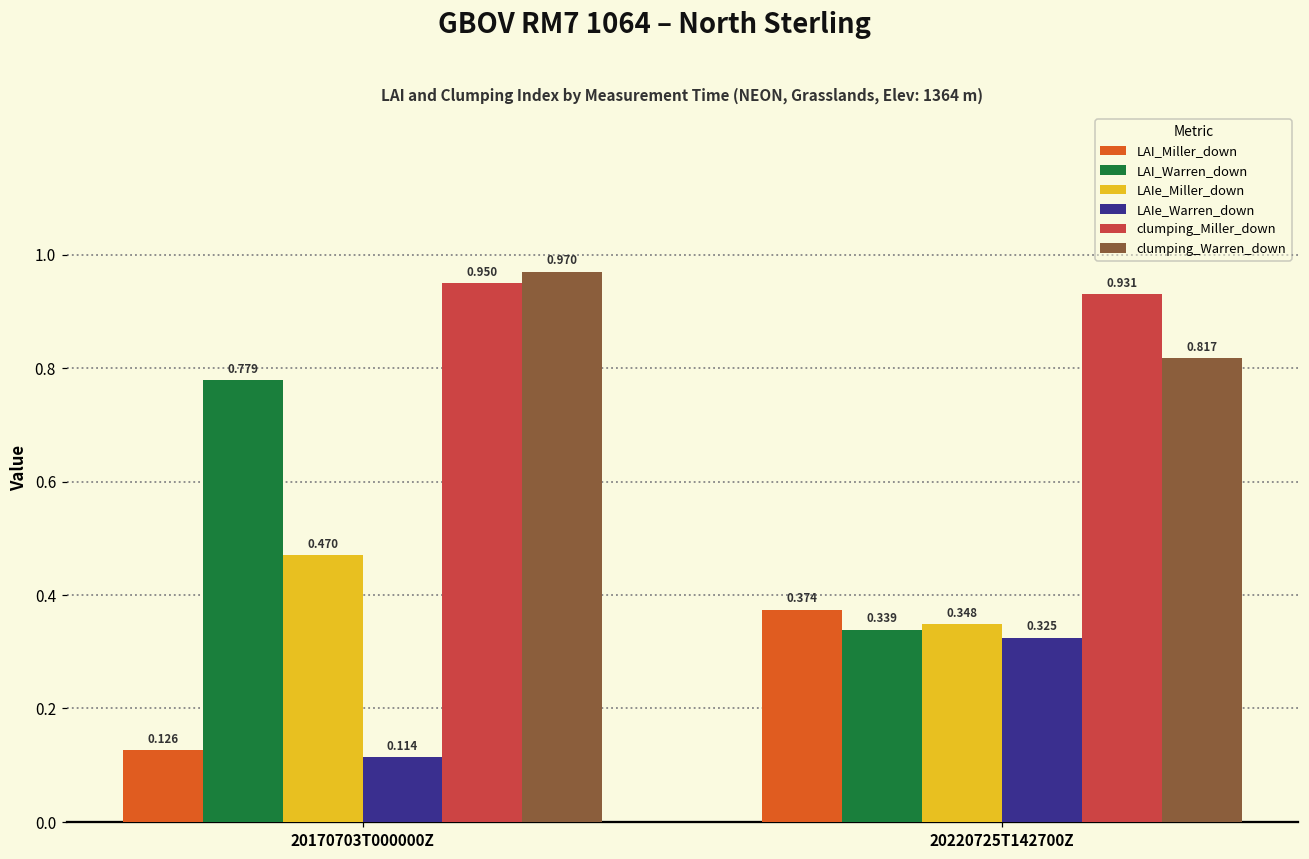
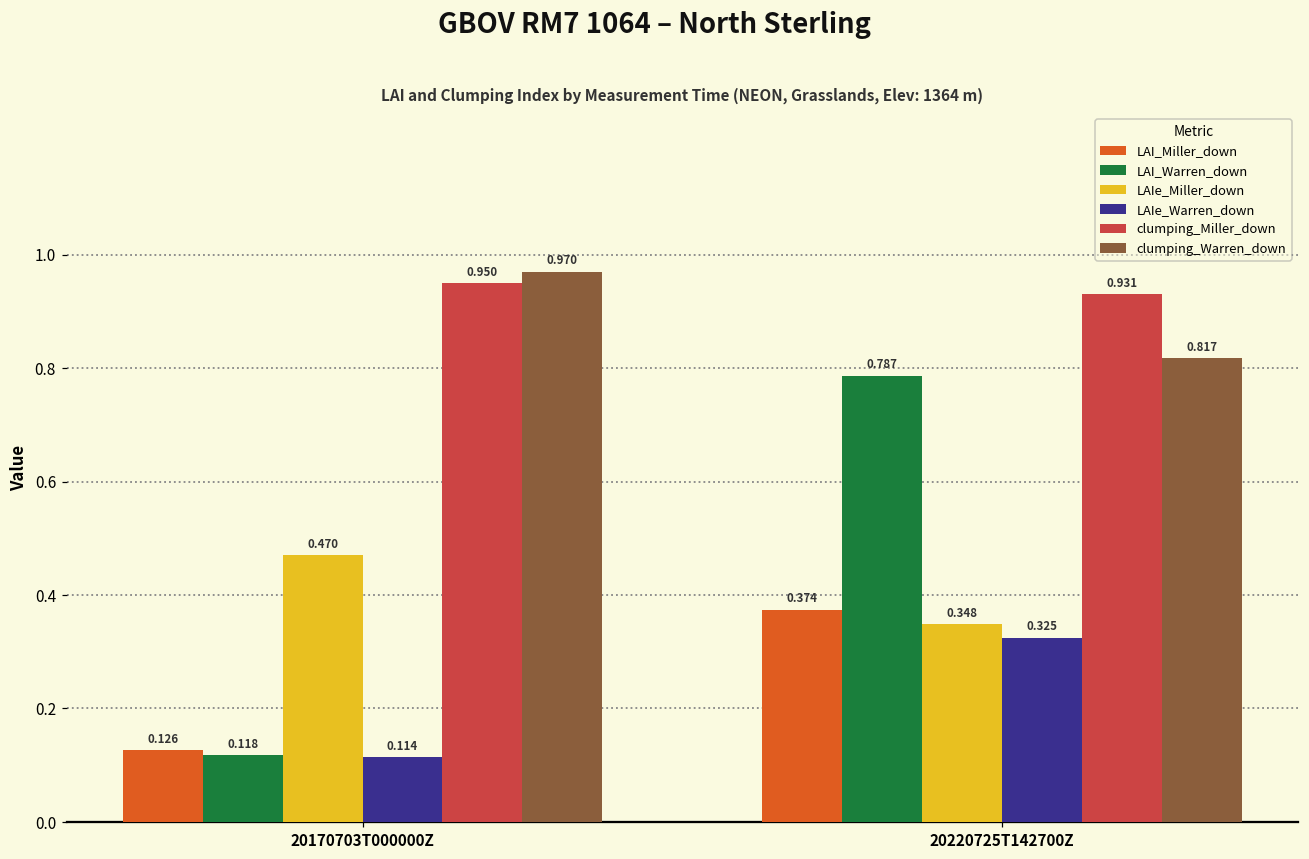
  {
    "LAI_Warren_down": {
-     "20170703T000000Z": 0.779,
-     "20220725T142700Z": 0.339
+     "20170703T000000Z": 0.118,
+     "20220725T142700Z": 0.787
    },
    "LAIe_Miller_down": {
      "20170703T000000Z": 0.470,
      "20220725T142700Z": 0.348
    },
    "LAIe_Warren_down": {
      "20170703T000000Z": 0.114,
      "20220725T142700Z": 0.325
    },
    "clumping_Warren_down": {
      "20170703T000000Z": 0.970,
      "20220725T142700Z": 0.817
    }
  }
